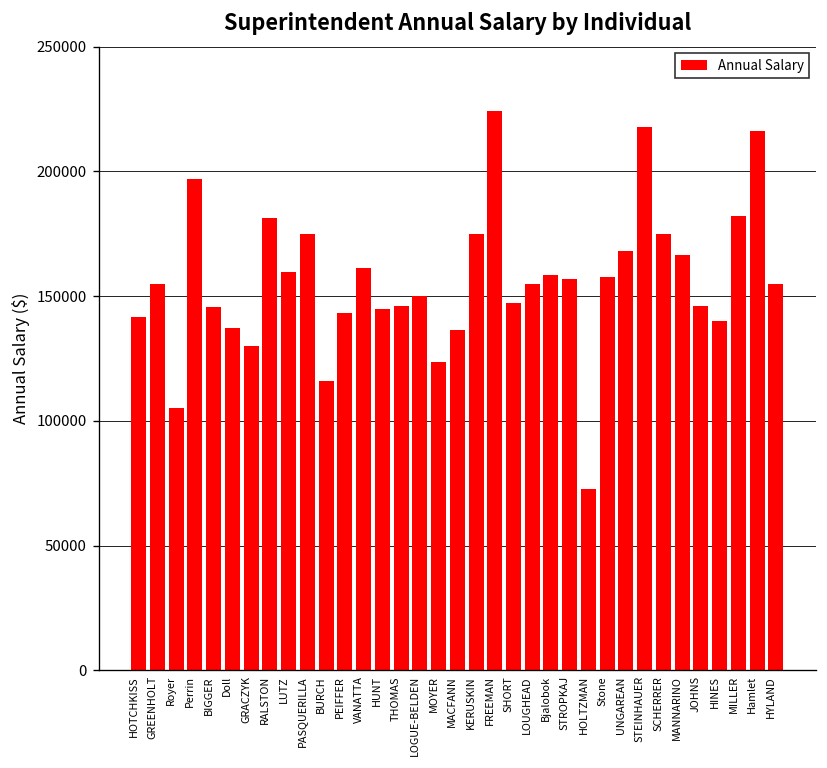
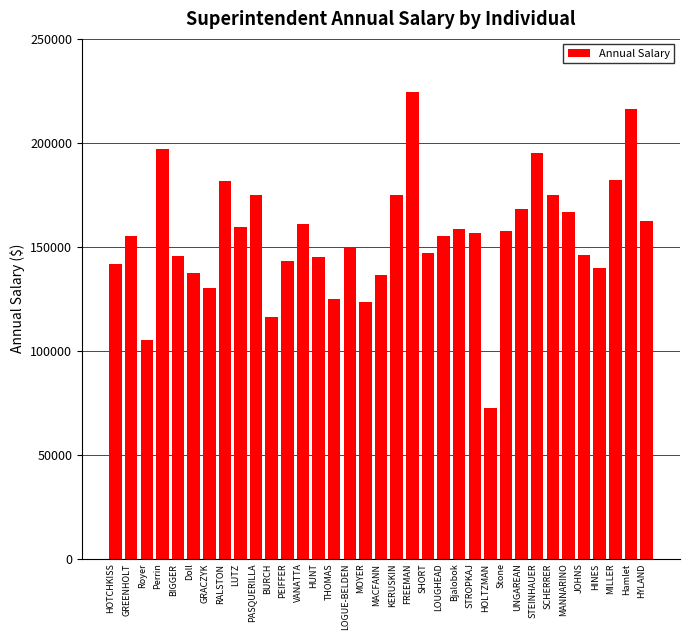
  {
    "HOTCHKISS": 142000,
    "GREENHOLT": 155000,
    "Royer": 105000,
    "Perrin": 197000,
    "BIGGER": 146000,
    "Doll": 137000,
    "GRACZYK": 130000,
    "RALSTON": 181000,
    "LUTZ": 160000,
    "PASQUERILLA": 175000,
    "BURCH": 116000,
    "PEIFFER": 143000,
    "VANATTA": 161000,
    "HUNT": 145000,
-   "THOMAS": 146000,
+   "THOMAS": 125000,
    "LOGUE-BELDEN": 150000,
    "MOYER": 124000,
    "MACFANN": 137000,
    "KERUSKIN": 175000,
    "FREEMAN": 224000,
    "SHORT": 147000,
    "LOUGHEAD": 155000,
    "Bjalobok": 159000,
    "STROPKAJ": 157000,
    "HOLTZMAN": 73000,
    "Stone": 158000,
    "UNGAREAN": 168000,
-   "STEINHAUER": 218000,
+   "STEINHAUER": 195000,
    "SCHERRER": 175000,
    "MANNARINO": 167000,
    "JOHNS": 146000,
    "HINES": 140000,
    "MILLER": 182000,
    "Hamlet": 216000,
-   "HYLAND": 155000
+   "HYLAND": 162000
  }
